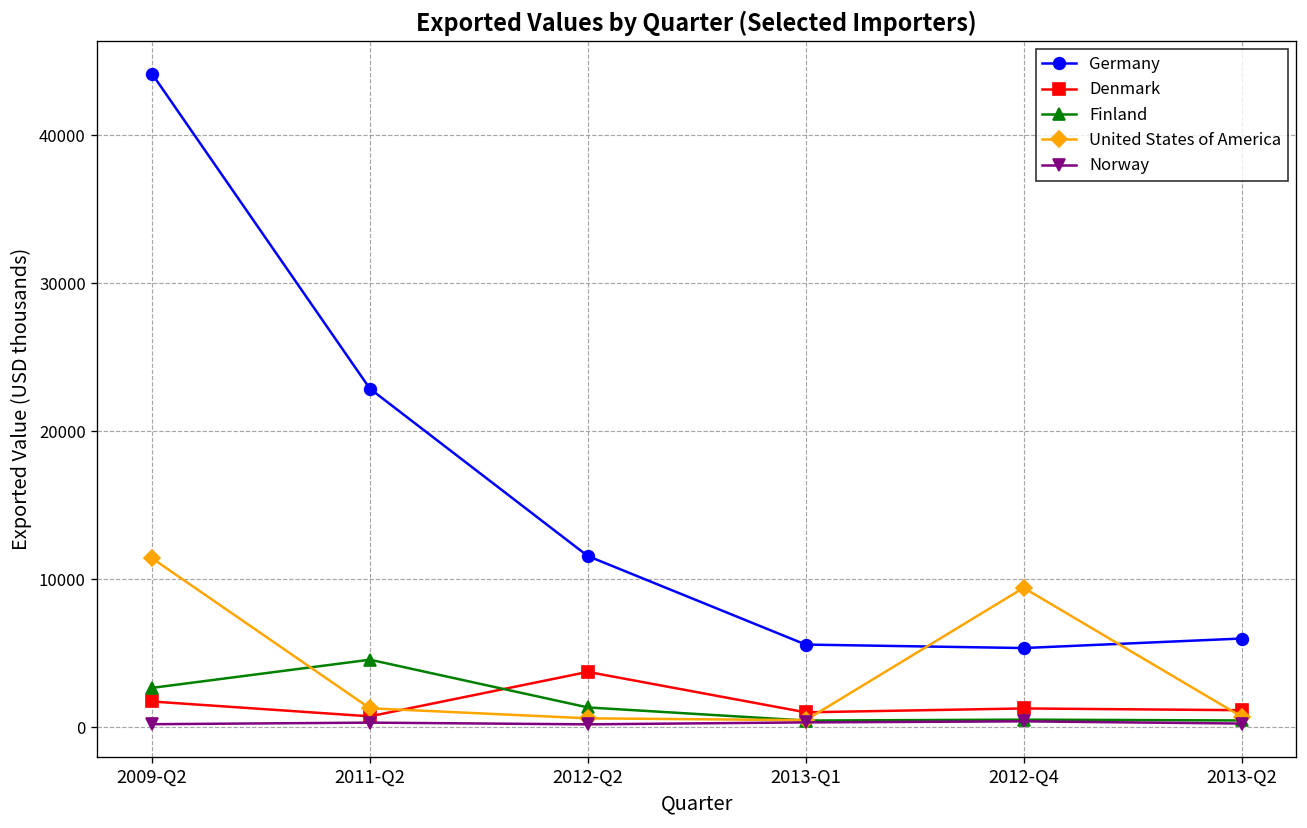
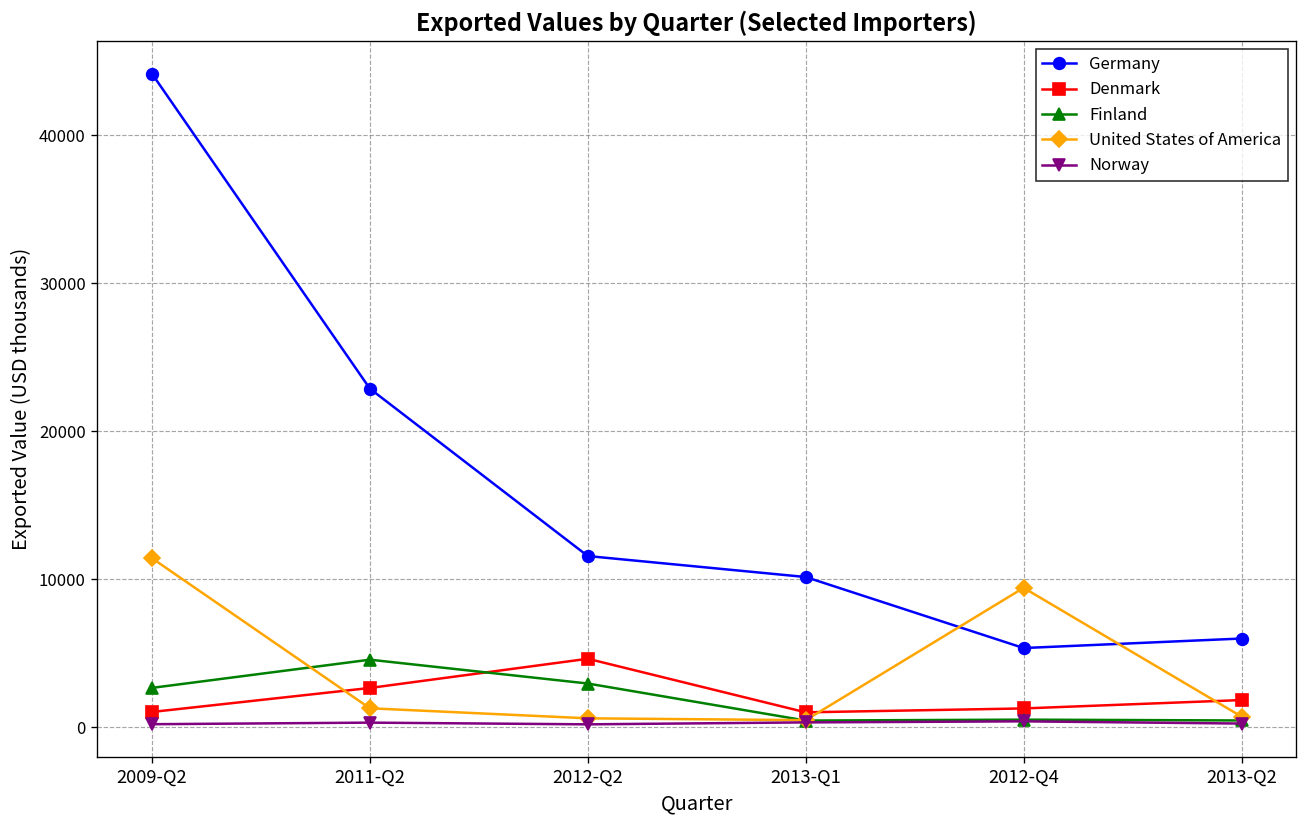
  {
    "Germany": {
      "2009-Q2": 44100,
      "2011-Q2": 22900,
      "2012-Q2": 11600,
-     "2013-Q1": 5600,
+     "2013-Q1": 10100,
      "2012-Q4": 5300,
      "2013-Q2": 6000
    },
    "Denmark": {
-     "2009-Q2": 1700,
-     "2011-Q2": 700,
-     "2012-Q2": 3700,
+     "2009-Q2": 1000,
+     "2011-Q2": 2600,
+     "2012-Q2": 4600,
      "2013-Q1": 1000,
      "2012-Q4": 1300,
-     "2013-Q2": 1100
+     "2013-Q2": 1800
    },
    "Finland": {
      "2009-Q2": 2700,
      "2011-Q2": 4600,
-     "2012-Q2": 1300,
+     "2012-Q2": 2900,
      "2013-Q2": 500
    },
    "United States of America": {
      "2009-Q2": 11400,
      "2011-Q2": 1300,
      "2012-Q2": 600,
      "2012-Q4": 9400,
      "2013-Q2": 700
    },
    "Norway": {
      "2009-Q2": 200,
      "2011-Q2": 300,
      "2012-Q2": 200,
      "2013-Q2": 200
    }
  }
